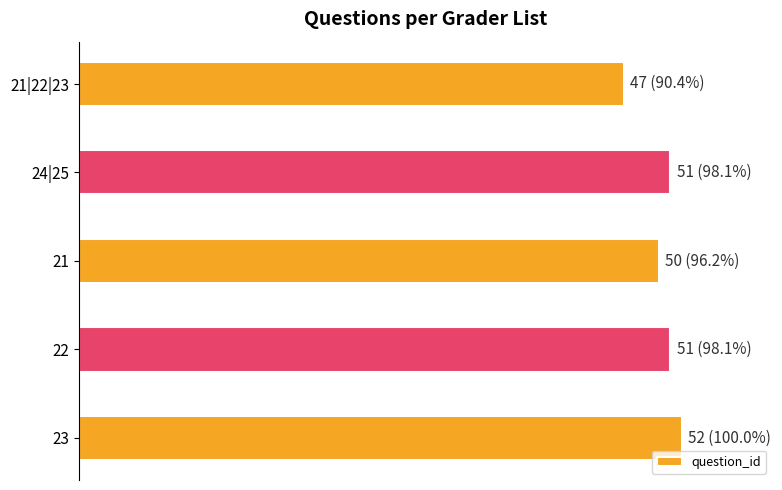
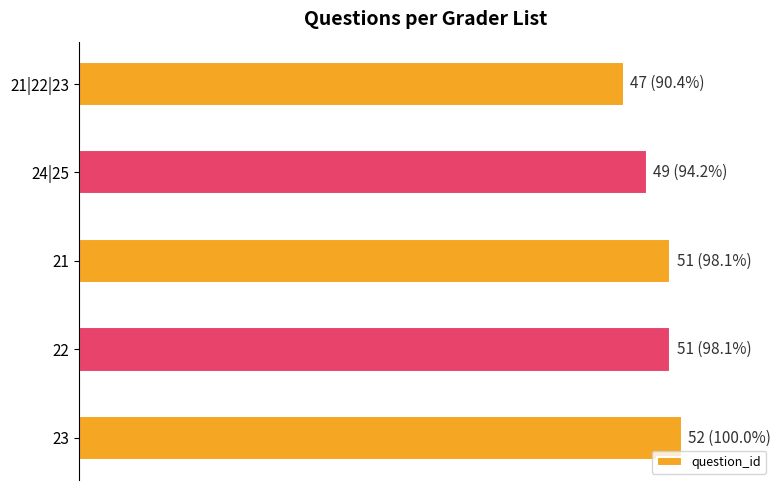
  {
    "21|22|23": "(90.4%)",
-   "24|25": "51 (98.1%)",
-   "21": "50 (96.2%)",
+   "24|25": "49 (94.2%)",
+   "21": "51 (98.1%)",
    "22": "(98.1%)",
    "23": "(100.0%)"
  }
